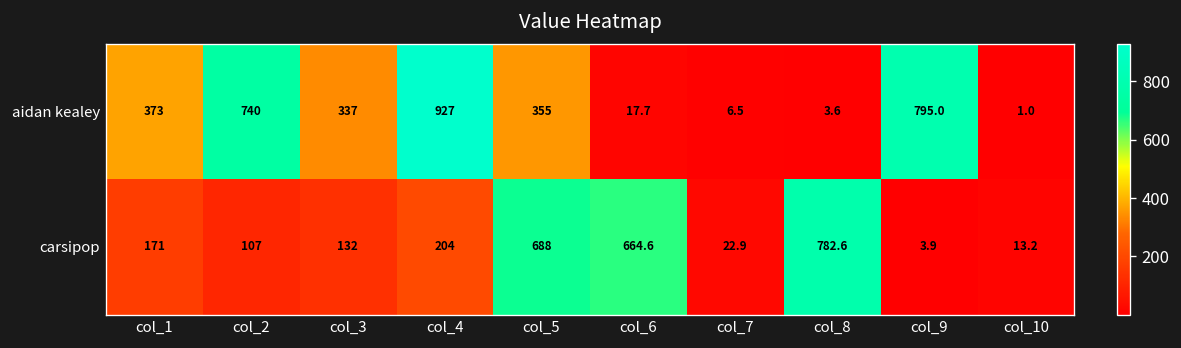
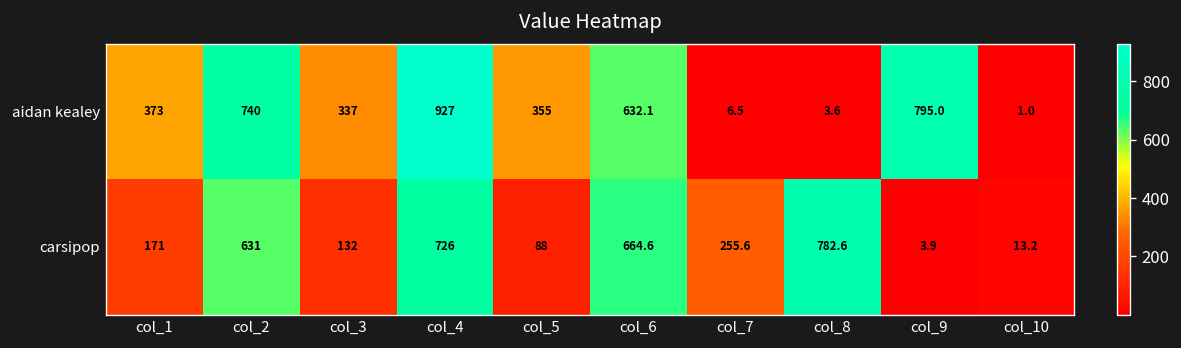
  {
    "aidan kealey": {
      "col_1": 373,
      "col_2": 740,
      "col_3": 337,
      "col_4": 927,
      "col_5": 355,
-     "col_6": 17.7,
+     "col_6": 632.1,
      "col_7": 6.5,
      "col_8": 3.6,
      "col_9": 795.0,
      "col_10": 1.0
    },
    "carsipop": {
      "col_1": 171,
-     "col_2": 107,
+     "col_2": 631,
      "col_3": 132,
-     "col_4": 204,
-     "col_5": 688,
+     "col_4": 726,
+     "col_5": 88,
      "col_6": 664.6,
-     "col_7": 22.9,
+     "col_7": 255.6,
      "col_8": 782.6,
      "col_9": 3.9,
      "col_10": 13.2
    }
  }
